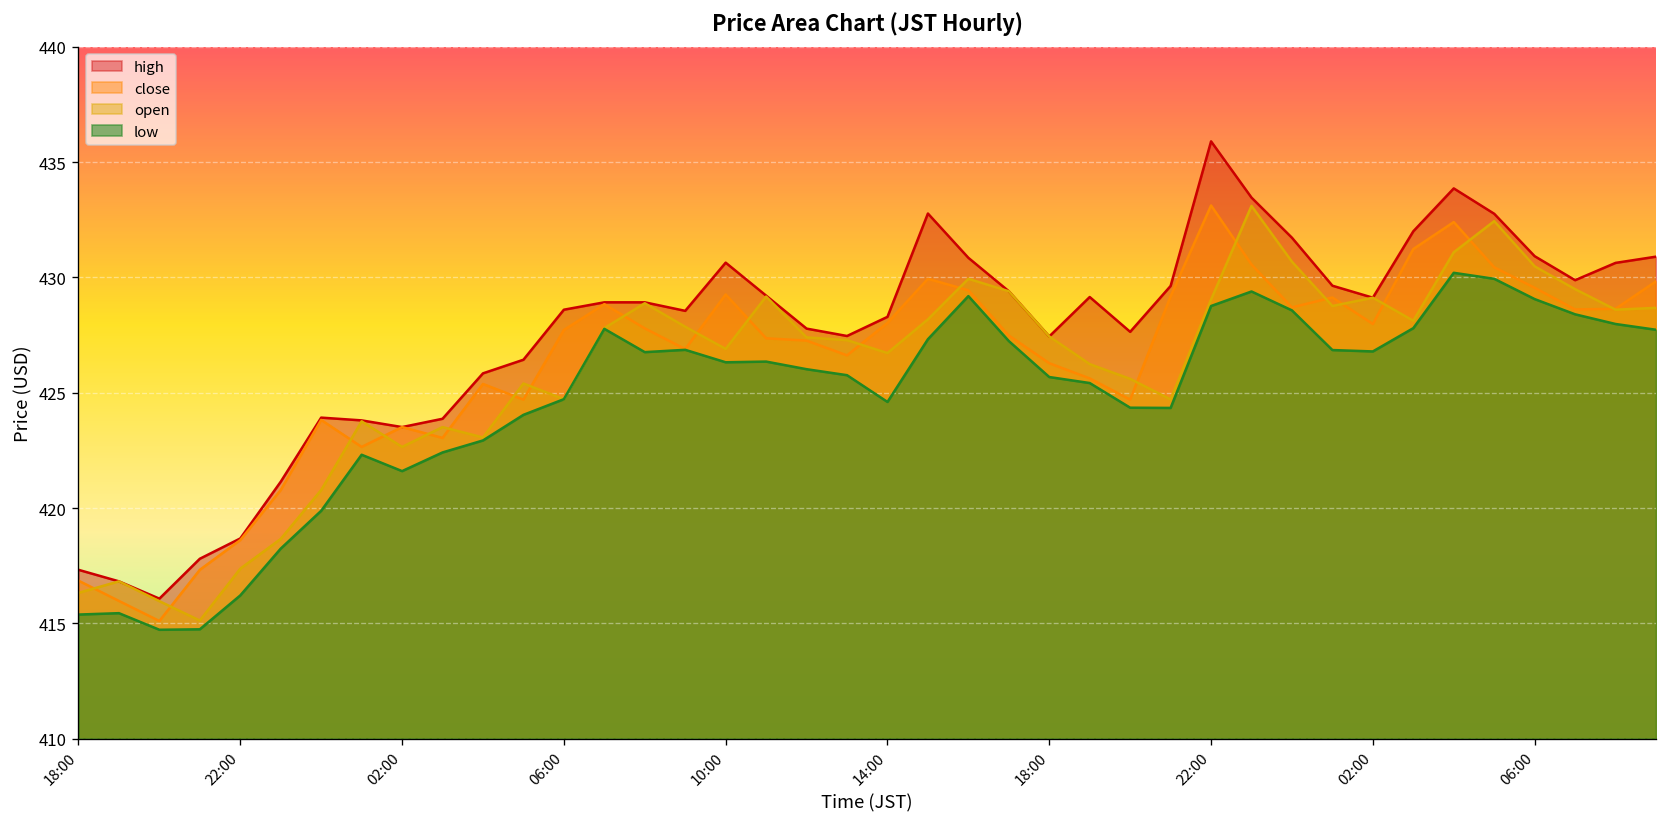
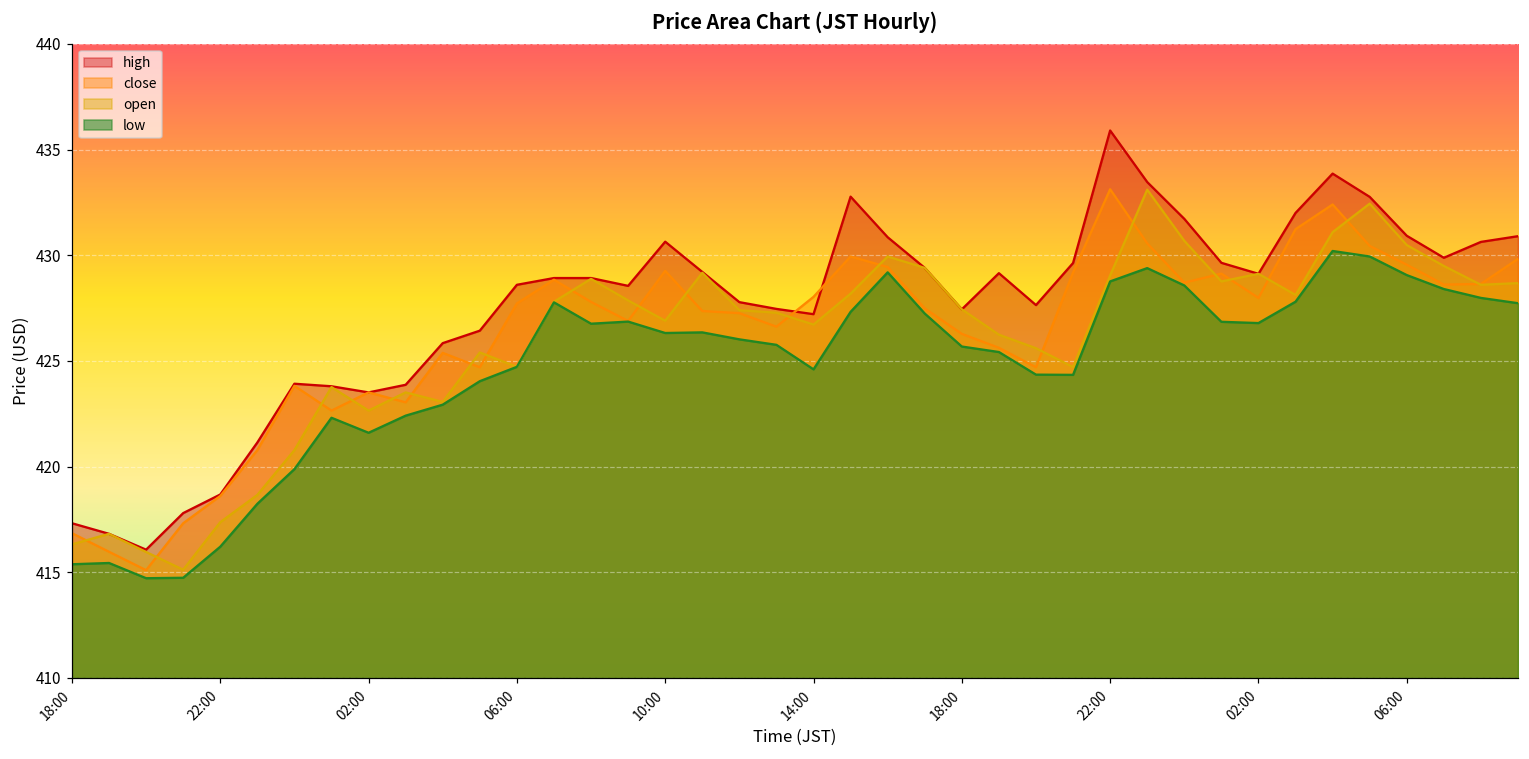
  {
    "high": {
      "10:00": 430.6,
-     "14:00": 428.3
+     "14:00": 427.2
    },
    "low": {
      "10:00": 426.3,
      "14:00": 424.6
    }
  }
